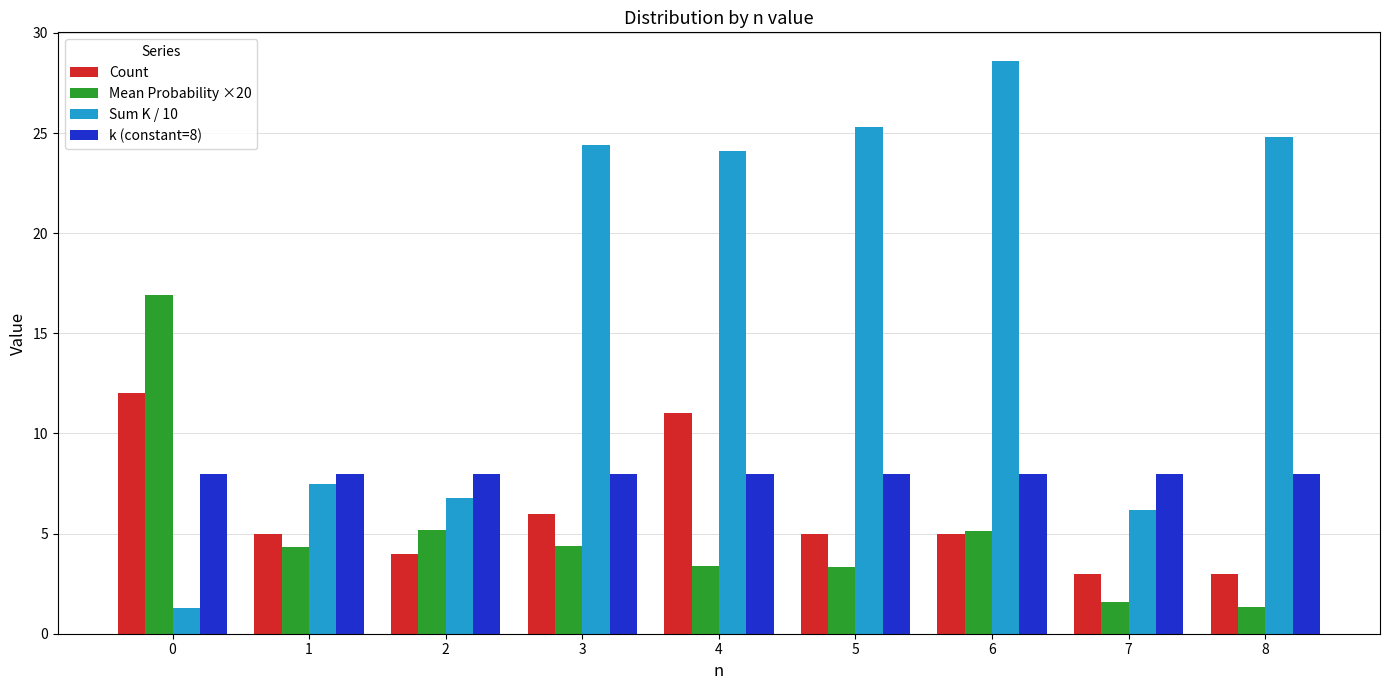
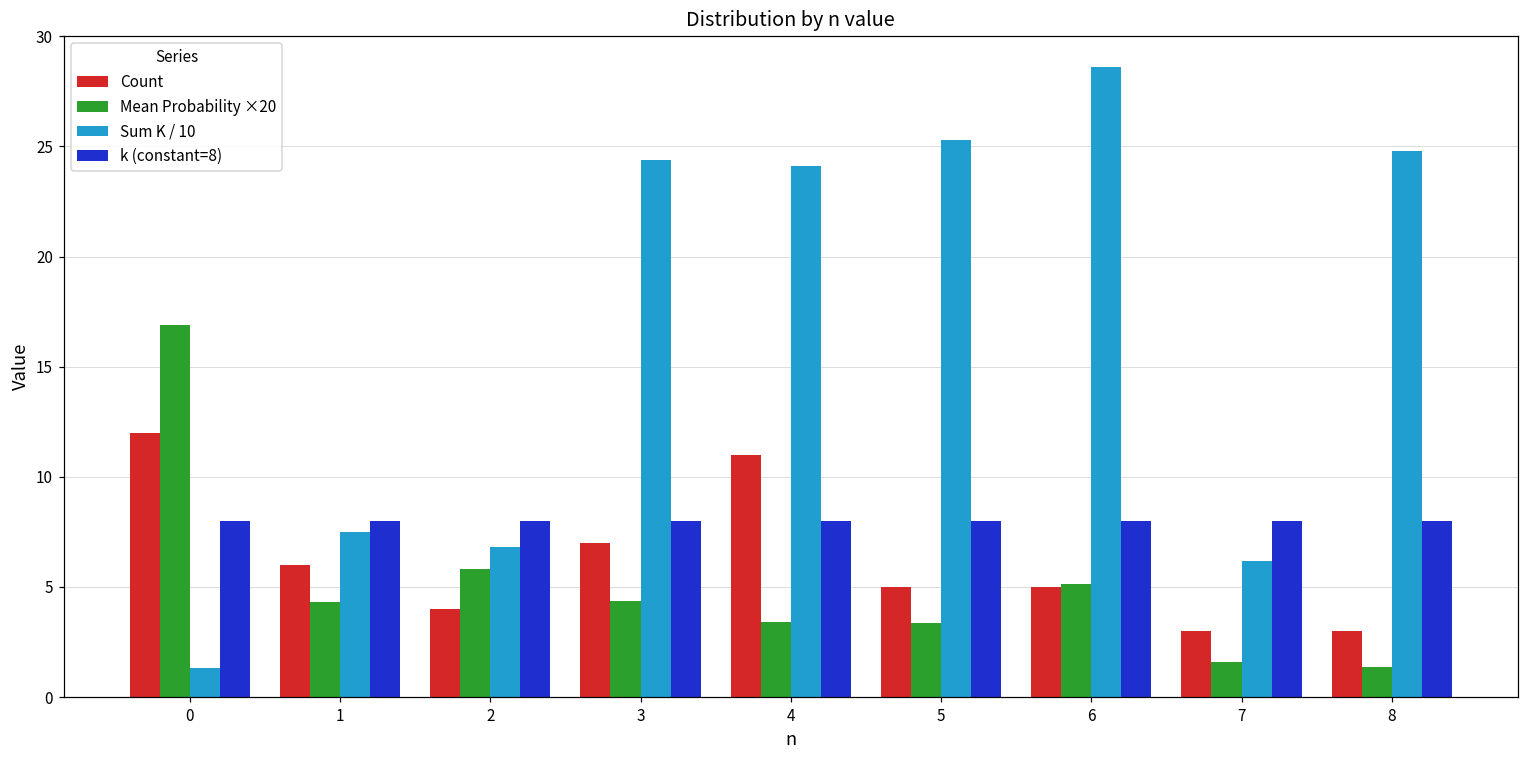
  {
    "Count": {
      "0": 12,
-     "1": 5,
+     "1": 6,
      "2": 4,
-     "3": 6,
+     "3": 7,
      "4": 11,
      "5": 5,
      "6": 5,
      "7": 3,
      "8": 3
    },
    "Mean Probability ×20": {
      "0": 16.9,
      "1": 4.3,
-     "2": 5.2,
+     "2": 5.8,
      "3": 4.4,
      "4": 3.4,
      "5": 3.4,
      "6": 5.1,
      "7": 1.6,
      "8": 1.3
    },
    "Sum K / 10": {
      "0": 1.3,
      "1": 7.5,
      "2": 6.8,
      "3": 24.4,
      "4": 24.1,
      "5": 25.3,
      "6": 28.6,
      "7": 6.2,
      "8": 24.8
    },
    "k (constant=8)": {
      "0": 8.0,
      "1": 8.0,
      "2": 8.0,
      "3": 8.0,
      "4": 8.0,
      "5": 8.0,
      "6": 8.0,
      "7": 8.0,
      "8": 8.0
    }
  }
